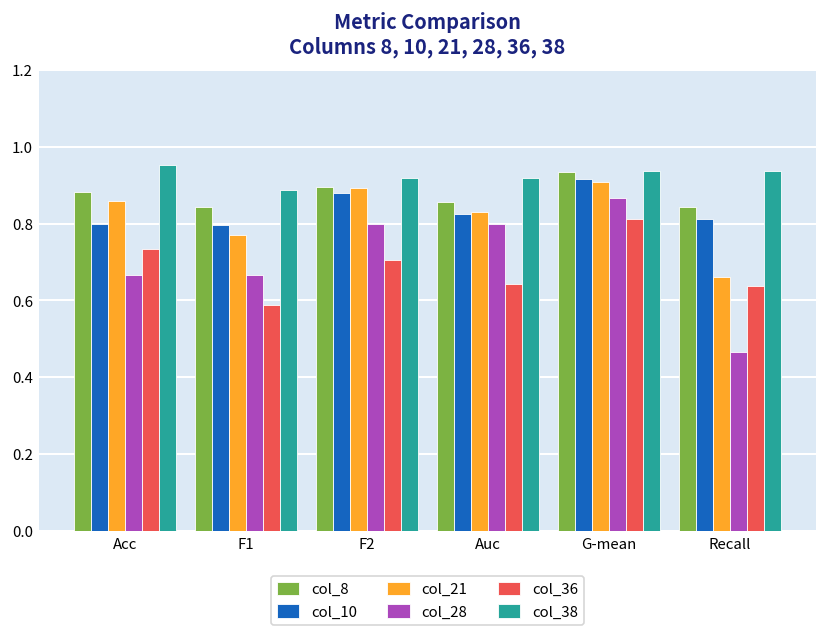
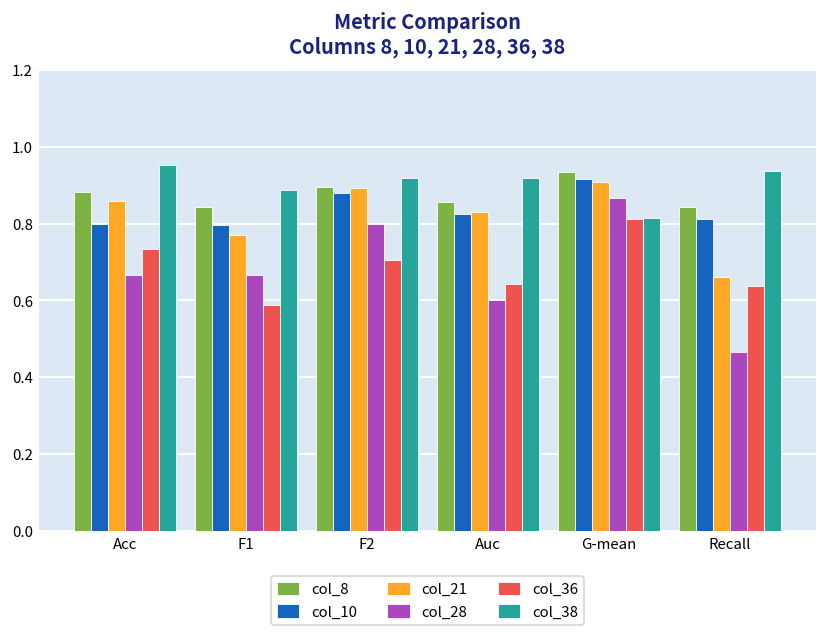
  {
    "col_8": {
      "Acc": 0.88,
      "F1": 0.84,
      "F2": 0.90,
      "Auc": 0.86,
      "G-mean": 0.94,
      "Recall": 0.84
    },
    "col_10": {
      "Acc": 0.80,
      "F1": 0.80,
      "F2": 0.88,
      "Auc": 0.83,
      "G-mean": 0.92,
      "Recall": 0.81
    },
    "col_21": {
      "Acc": 0.86,
      "F1": 0.77,
      "F2": 0.89,
      "Auc": 0.83,
      "G-mean": 0.91,
      "Recall": 0.66
    },
    "col_28": {
      "Acc": 0.67,
      "F1": 0.67,
      "F2": 0.8,
-     "Auc": 0.8,
+     "Auc": 0.6,
      "G-mean": 0.87,
      "Recall": 0.47
    },
    "col_36": {
      "Acc": 0.73,
      "F1": 0.59,
      "F2": 0.71,
      "Auc": 0.64,
      "G-mean": 0.81,
      "Recall": 0.64
    },
    "col_38": {
      "Acc": 0.95,
      "F1": 0.89,
      "F2": 0.92,
      "Auc": 0.92,
-     "G-mean": 0.94,
+     "G-mean": 0.81,
      "Recall": 0.94
    }
  }
